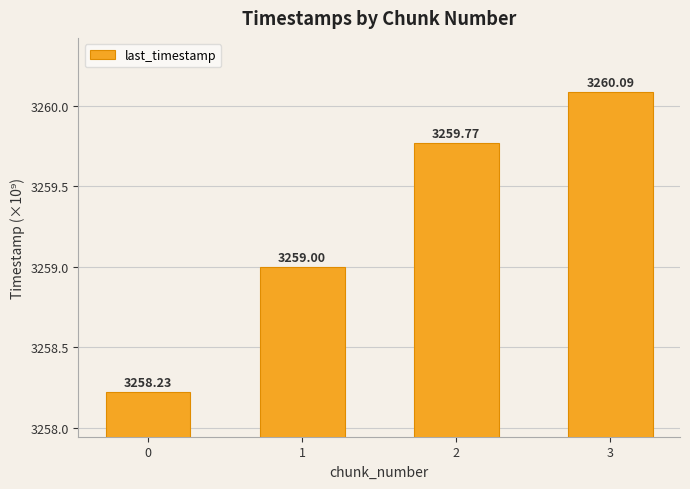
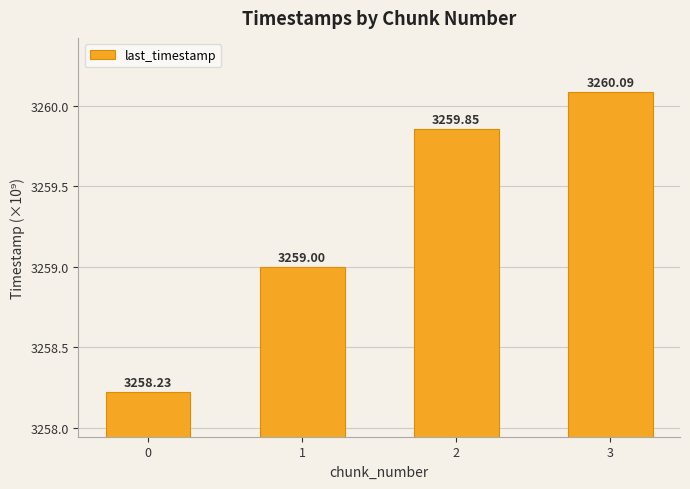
  {
    "0": 3258.23,
    "1": 3259.00,
-   "2": 3259.77,
+   "2": 3259.85,
    "3": 3260.09
  }
